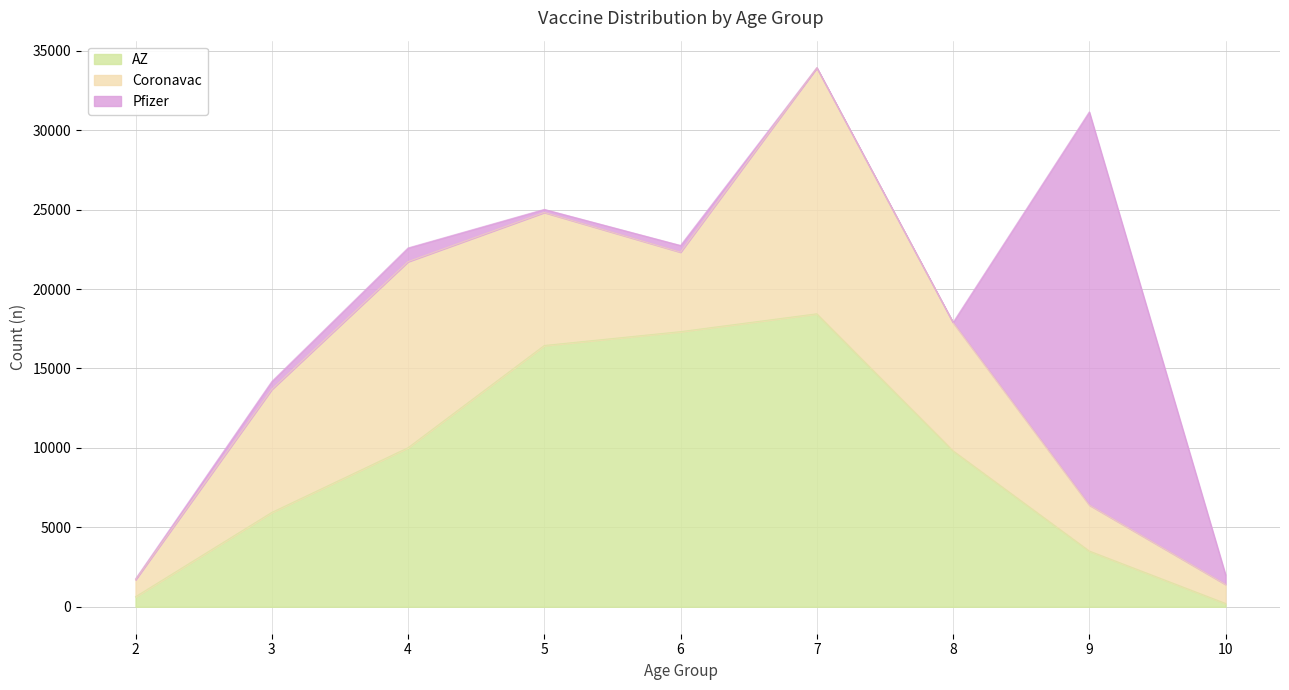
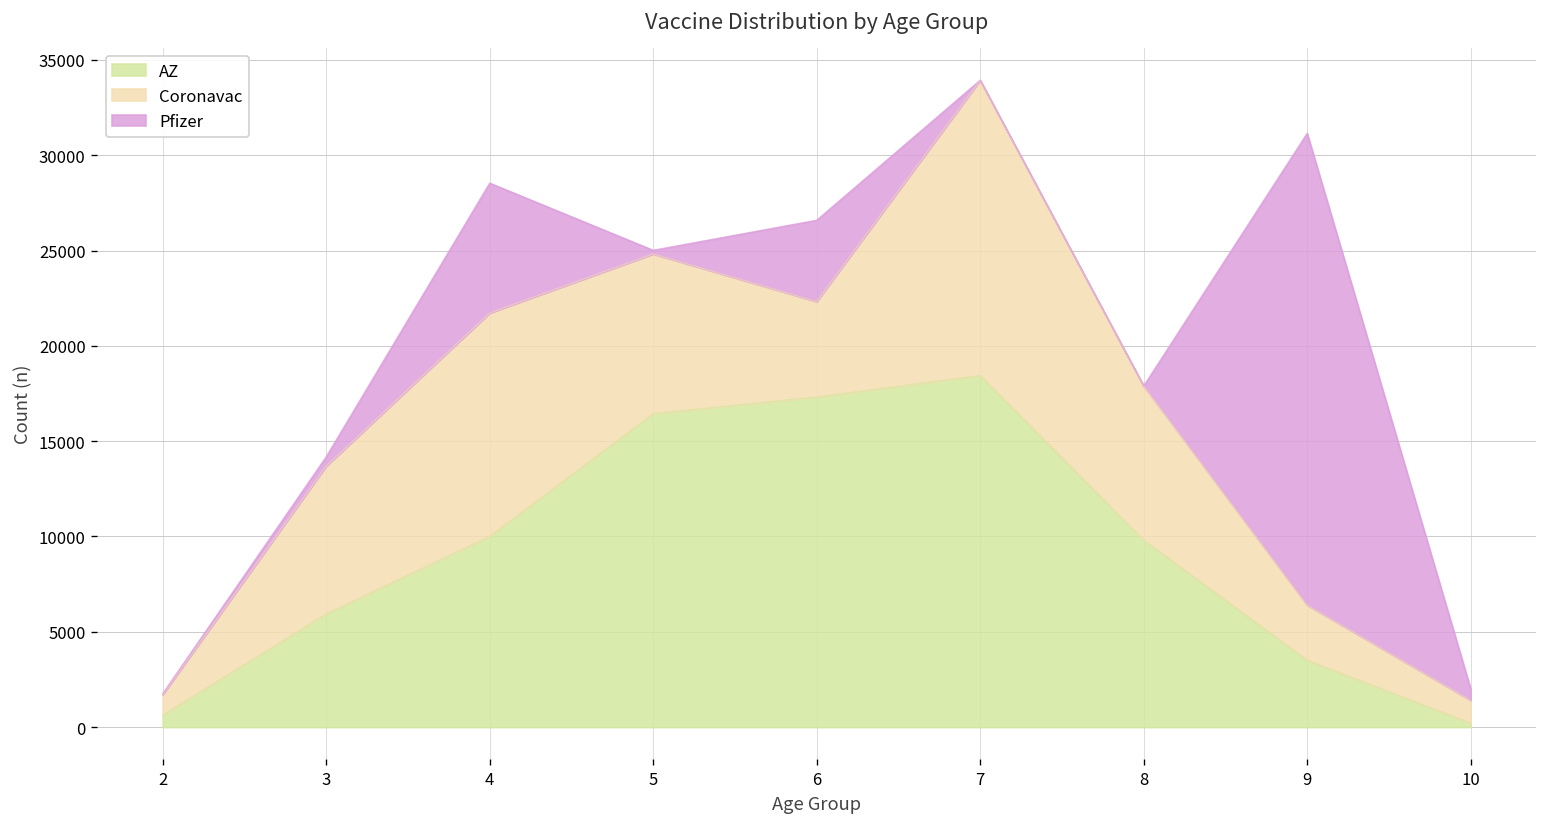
  {
    "Pfizer": {
      "3": 500,
-     "4": 900,
+     "4": 6800,
      "5": 200,
-     "6": 400,
+     "6": 4300,
      "9": 24700,
      "10": 600
    }
  }
